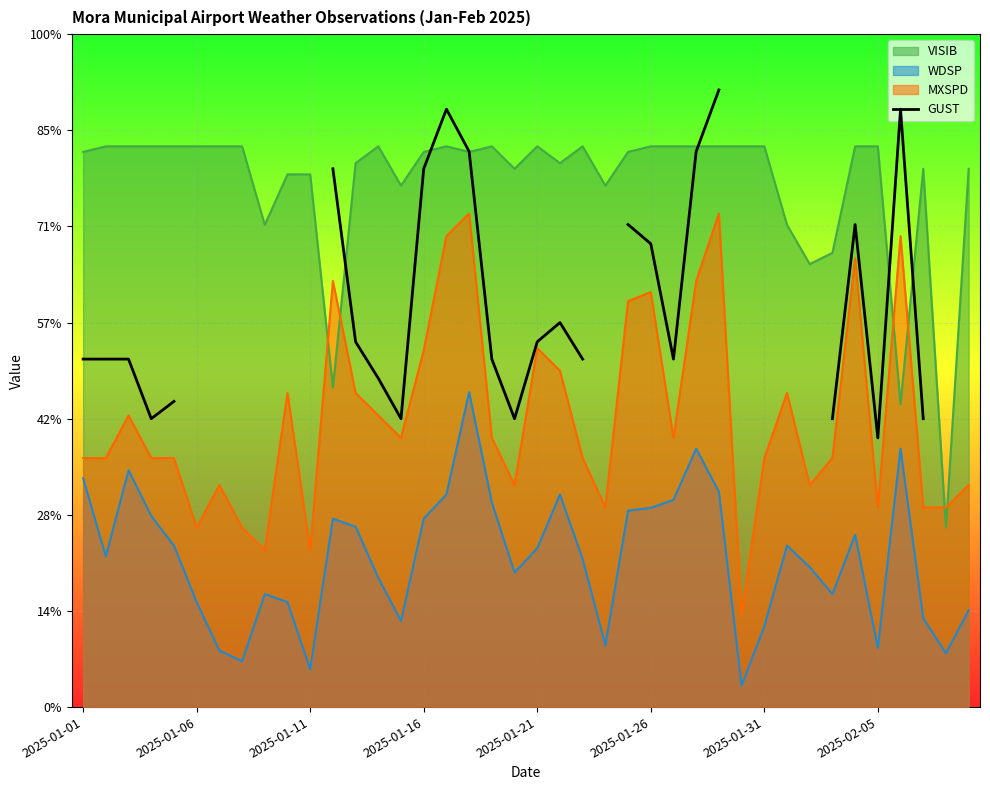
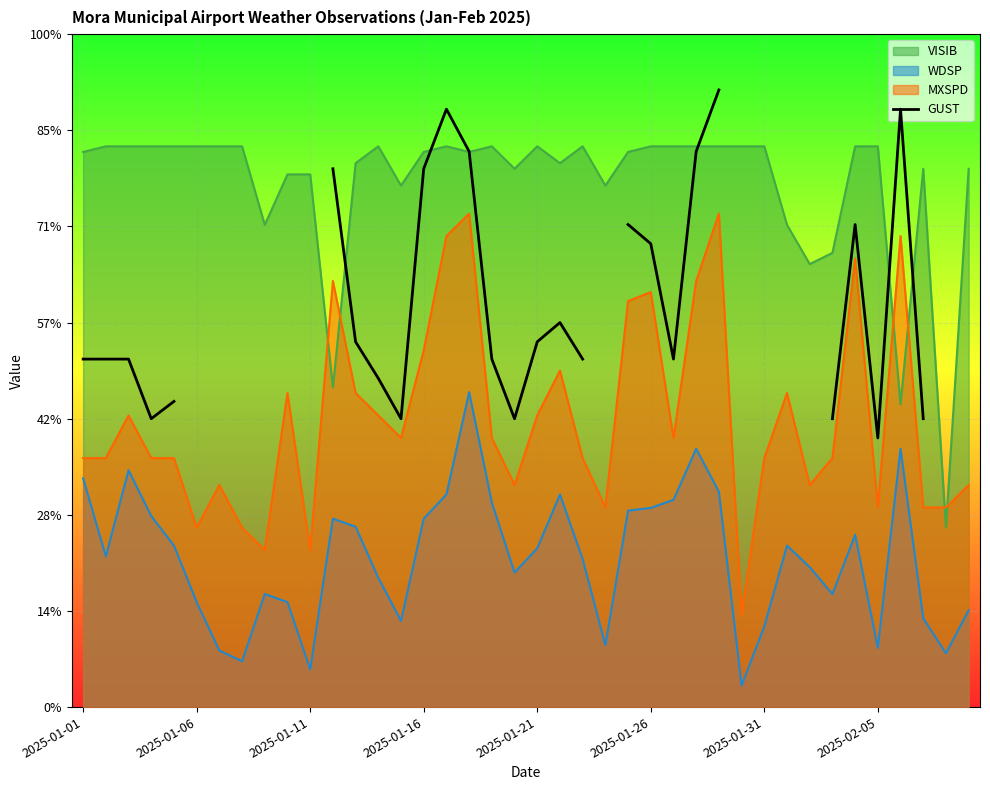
  {
    "VISIB": {
      "2025-01-01": "83%",
      "2025-01-06": "83%",
      "2025-01-11": "79%",
      "2025-01-16": "83%",
      "2025-01-21": "83%",
      "2025-01-26": "83%",
      "2025-01-31": "83%",
      "2025-02-05": "83%"
    },
    "WDSP": {
      "2025-01-01": "34%",
      "2025-01-06": "16%",
      "2025-01-11": "6%",
      "2025-01-16": "28%",
      "2025-01-21": "24%",
      "2025-01-26": "30%",
      "2025-01-31": "12%",
      "2025-02-05": "9%"
    },
    "MXSPD": {
      "2025-01-01": "37%",
      "2025-01-06": "27%",
      "2025-01-11": "23%",
      "2025-01-16": "53%",
-     "2025-01-21": "53%",
+     "2025-01-21": "43%",
      "2025-01-26": "62%",
      "2025-01-31": "37%",
      "2025-02-05": "30%"
    },
    "GUST": {
      "2025-01-01": "52%",
      "2025-01-16": "80%",
      "2025-01-21": "54%",
      "2025-01-26": "69%",
      "2025-02-05": "40%"
    }
  }
